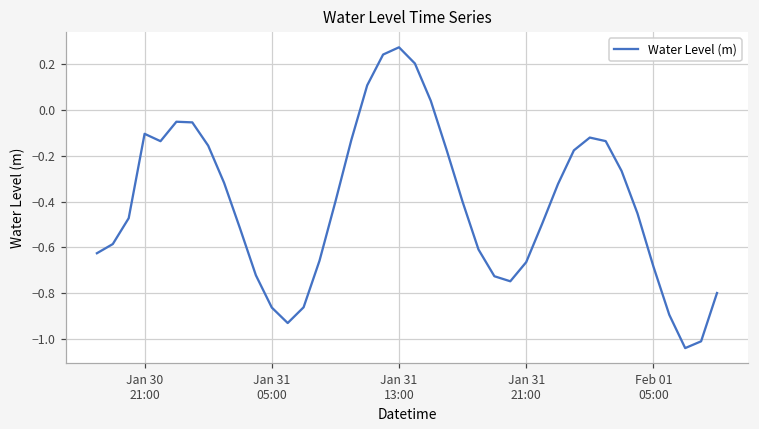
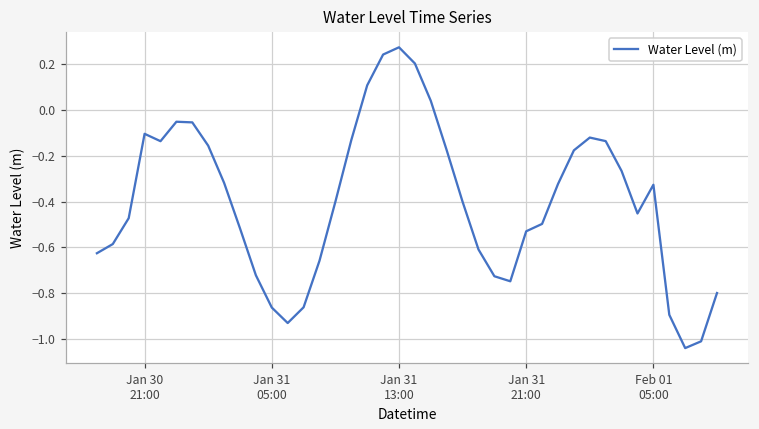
  {
    "Jan 30 21:00": -0.10,
    "Jan 31 05:00": -0.86,
    "Jan 31 13:00": 0.28,
-   "Jan 31 21:00": -0.67,
-   "Feb 01 05:00": -0.68
+   "Jan 31 21:00": -0.53,
+   "Feb 01 05:00": -0.33
  }
